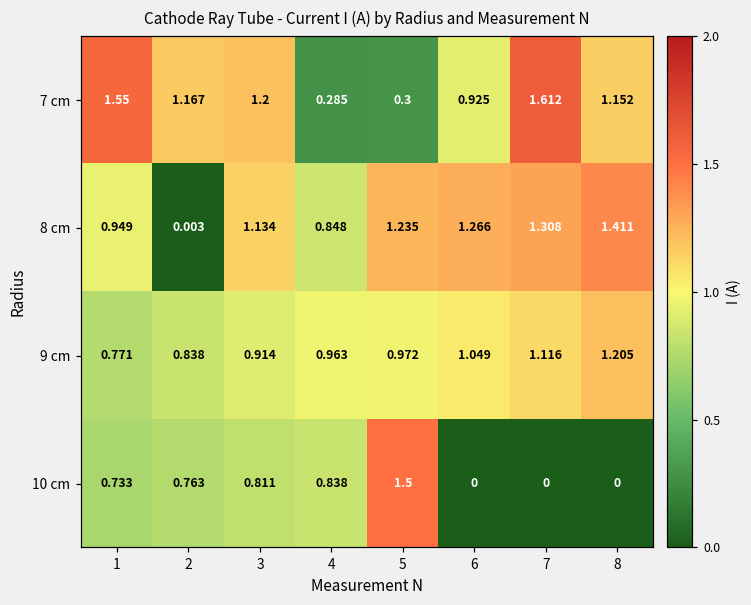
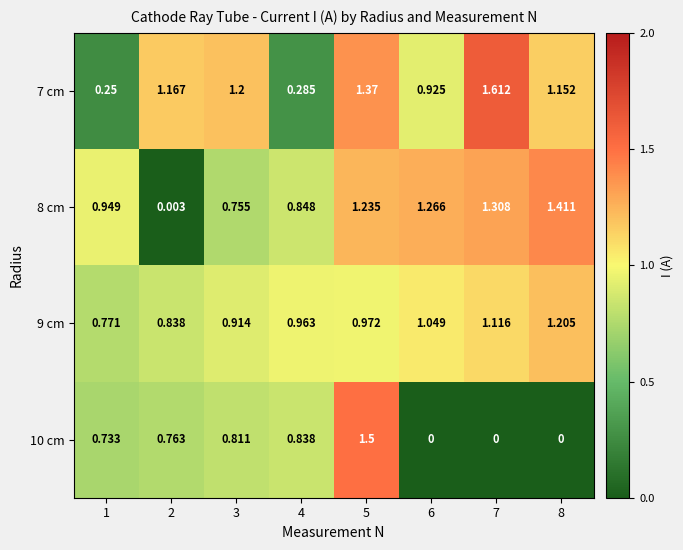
  {
    "7 cm": {
-     "1": 1.55,
+     "1": 0.25,
      "2": 1.167,
      "3": 1.2,
      "4": 0.285,
-     "5": 0.3,
+     "5": 1.37,
      "6": 0.925,
      "7": 1.612,
      "8": 1.152
    },
    "8 cm": {
      "1": 0.949,
      "2": 0.003,
-     "3": 1.134,
+     "3": 0.755,
      "4": 0.848,
      "5": 1.235,
      "6": 1.266,
      "7": 1.308,
      "8": 1.411
    },
    "9 cm": {
      "1": 0.771,
      "2": 0.838,
      "3": 0.914,
      "4": 0.963,
      "5": 0.972,
      "6": 1.049,
      "7": 1.116,
      "8": 1.205
    },
    "10 cm": {
      "1": 0.733,
      "2": 0.763,
      "3": 0.811,
      "4": 0.838,
      "5": 1.5,
      "6": 0,
      "7": 0,
      "8": 0
    }
  }
